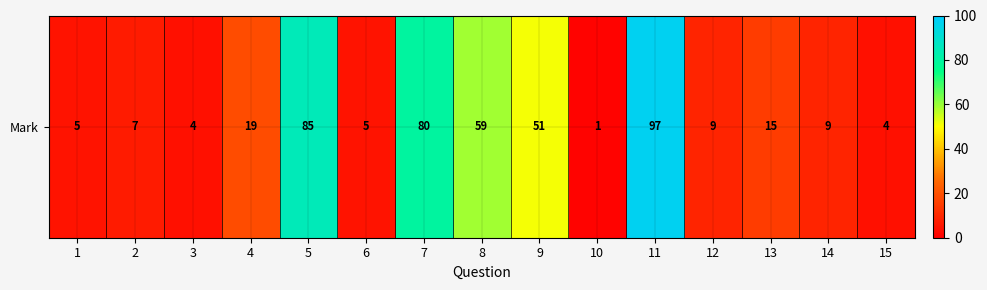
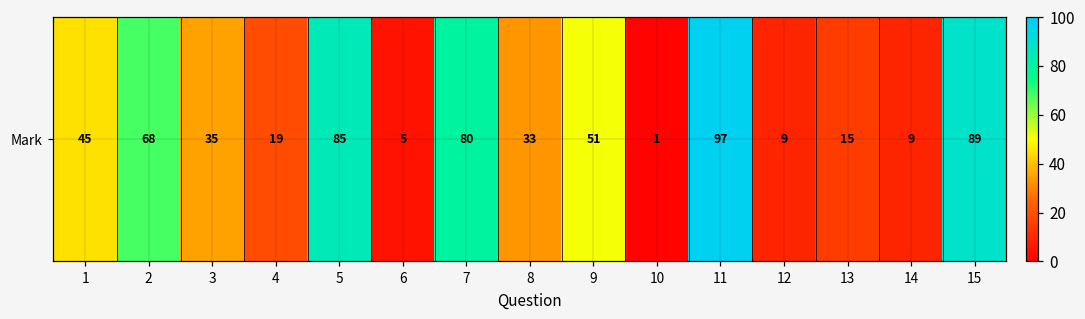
  {
    "Mark": {
-     "1": 5,
-     "2": 7,
-     "3": 4,
+     "1": 45,
+     "2": 68,
+     "3": 35,
      "4": 19,
      "5": 85,
      "6": 5,
      "7": 80,
-     "8": 59,
+     "8": 33,
      "9": 51,
      "10": 1,
      "11": 97,
      "12": 9,
      "13": 15,
      "14": 9,
-     "15": 4
+     "15": 89
    }
  }
